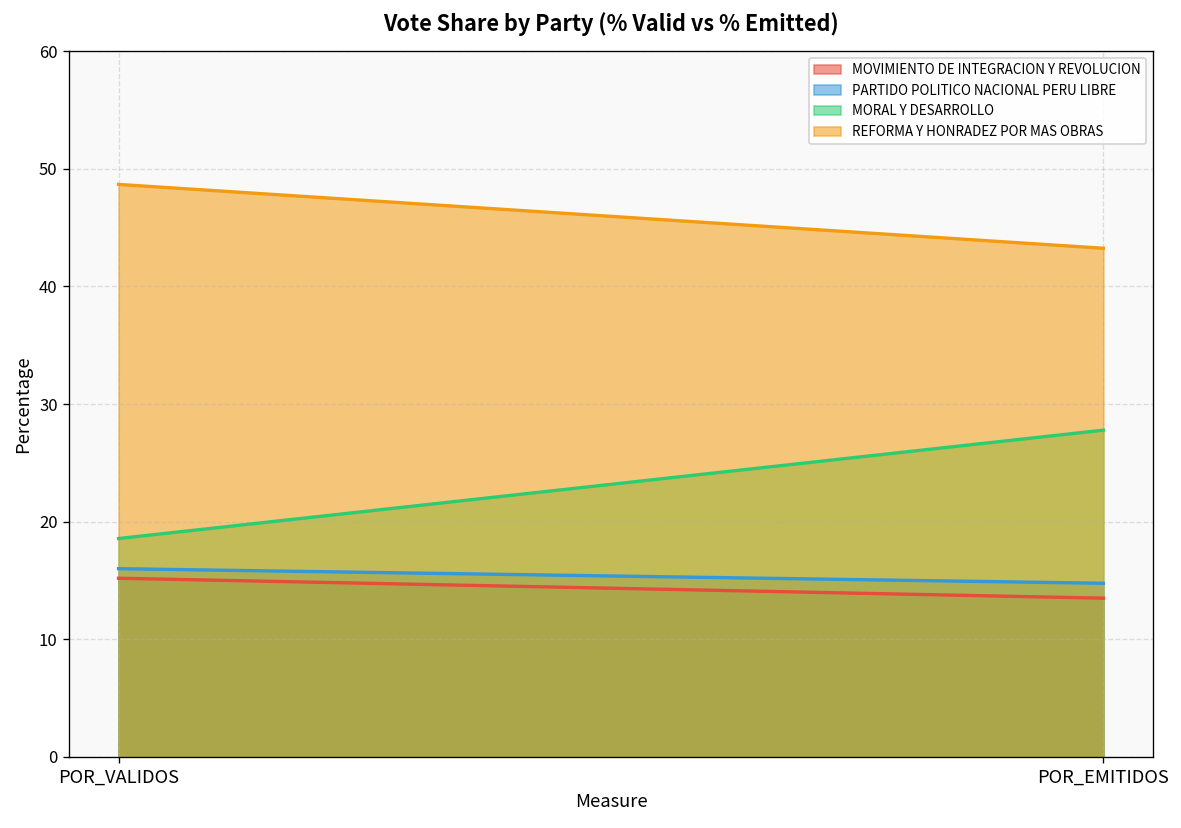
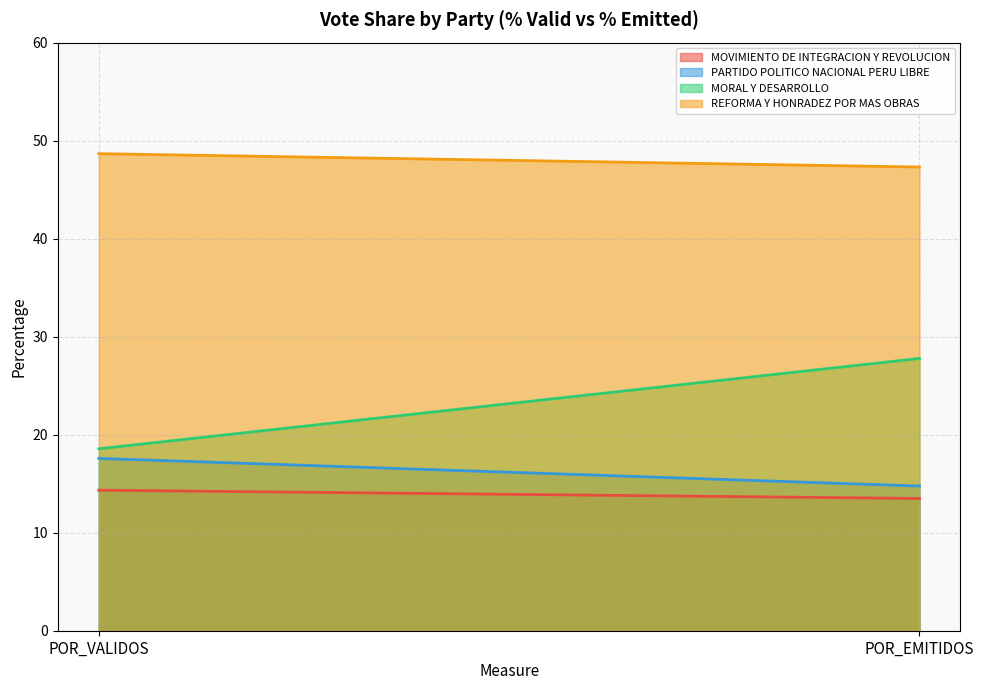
  {
    "MOVIMIENTO DE INTEGRACION Y REVOLUCION": {
-     "POR_VALIDOS": 15,
+     "POR_VALIDOS": 14,
      "POR_EMITIDOS": 13
    },
    "PARTIDO POLITICO NACIONAL PERU LIBRE": {
-     "POR_VALIDOS": 16,
+     "POR_VALIDOS": 18,
      "POR_EMITIDOS": 15
    },
    "MORAL Y DESARROLLO": {
      "POR_VALIDOS": 19,
      "POR_EMITIDOS": 28
    },
    "REFORMA Y HONRADEZ POR MAS OBRAS": {
      "POR_VALIDOS": 49,
-     "POR_EMITIDOS": 43
+     "POR_EMITIDOS": 47
    }
  }
